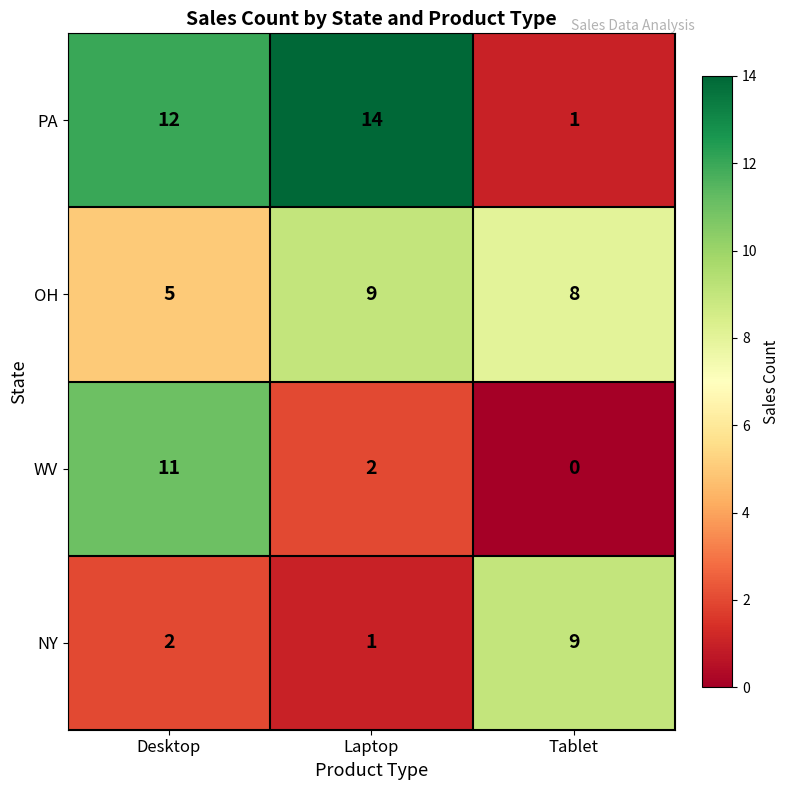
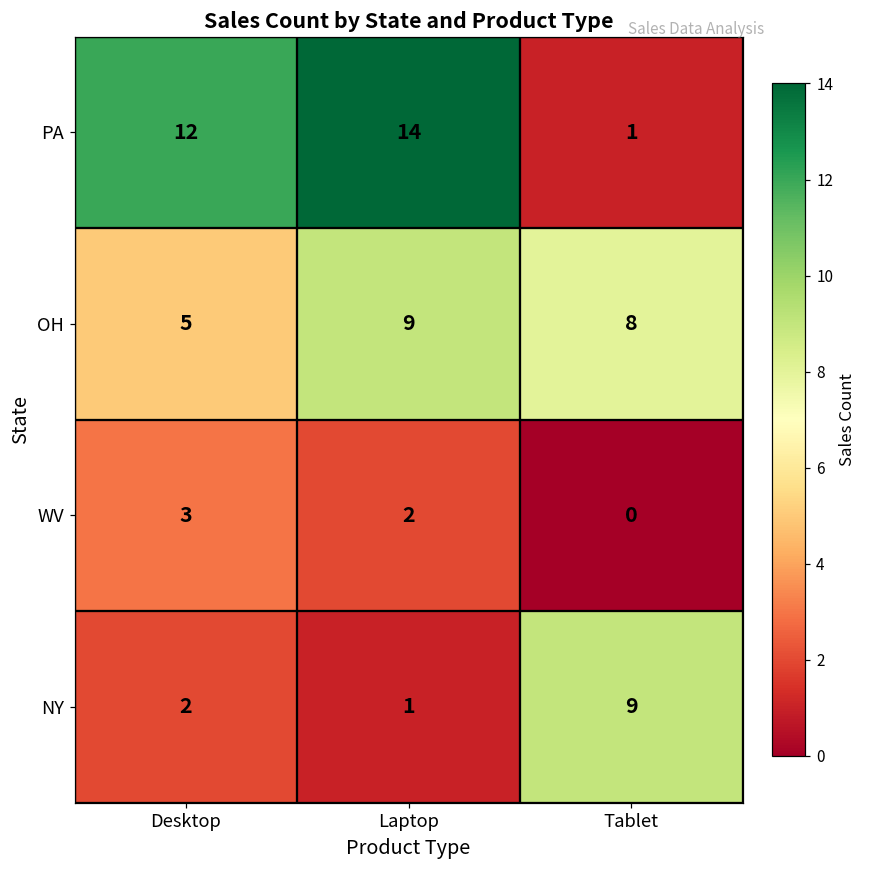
  {
    "PA": {
      "Desktop": 12,
      "Laptop": 14,
      "Tablet": 1
    },
    "OH": {
      "Desktop": 5,
      "Laptop": 9,
      "Tablet": 8
    },
    "WV": {
-     "Desktop": 11,
+     "Desktop": 3,
      "Laptop": 2,
      "Tablet": 0
    },
    "NY": {
      "Desktop": 2,
      "Laptop": 1,
      "Tablet": 9
    }
  }
